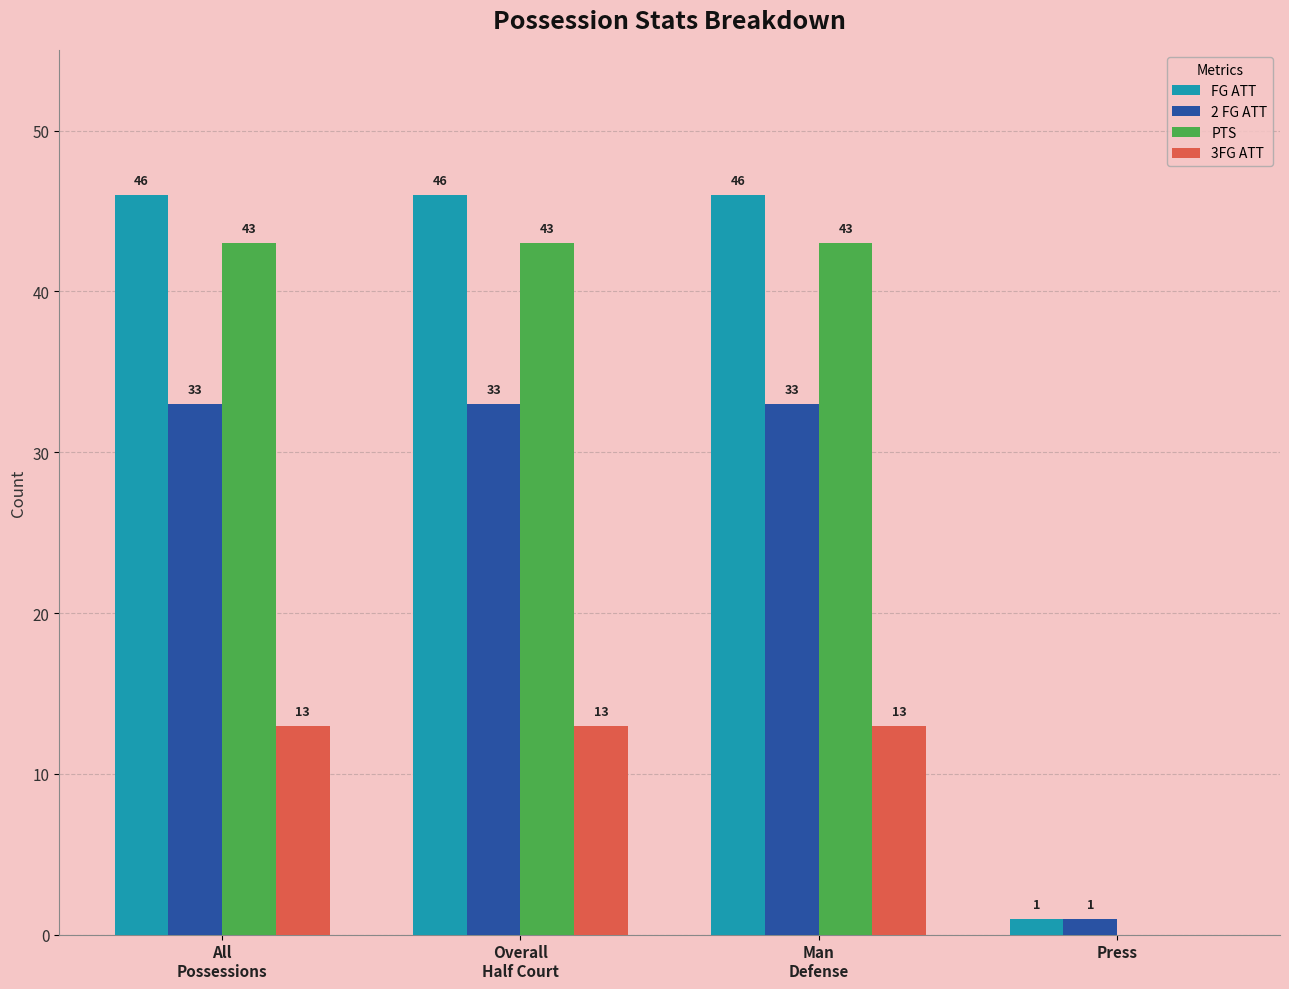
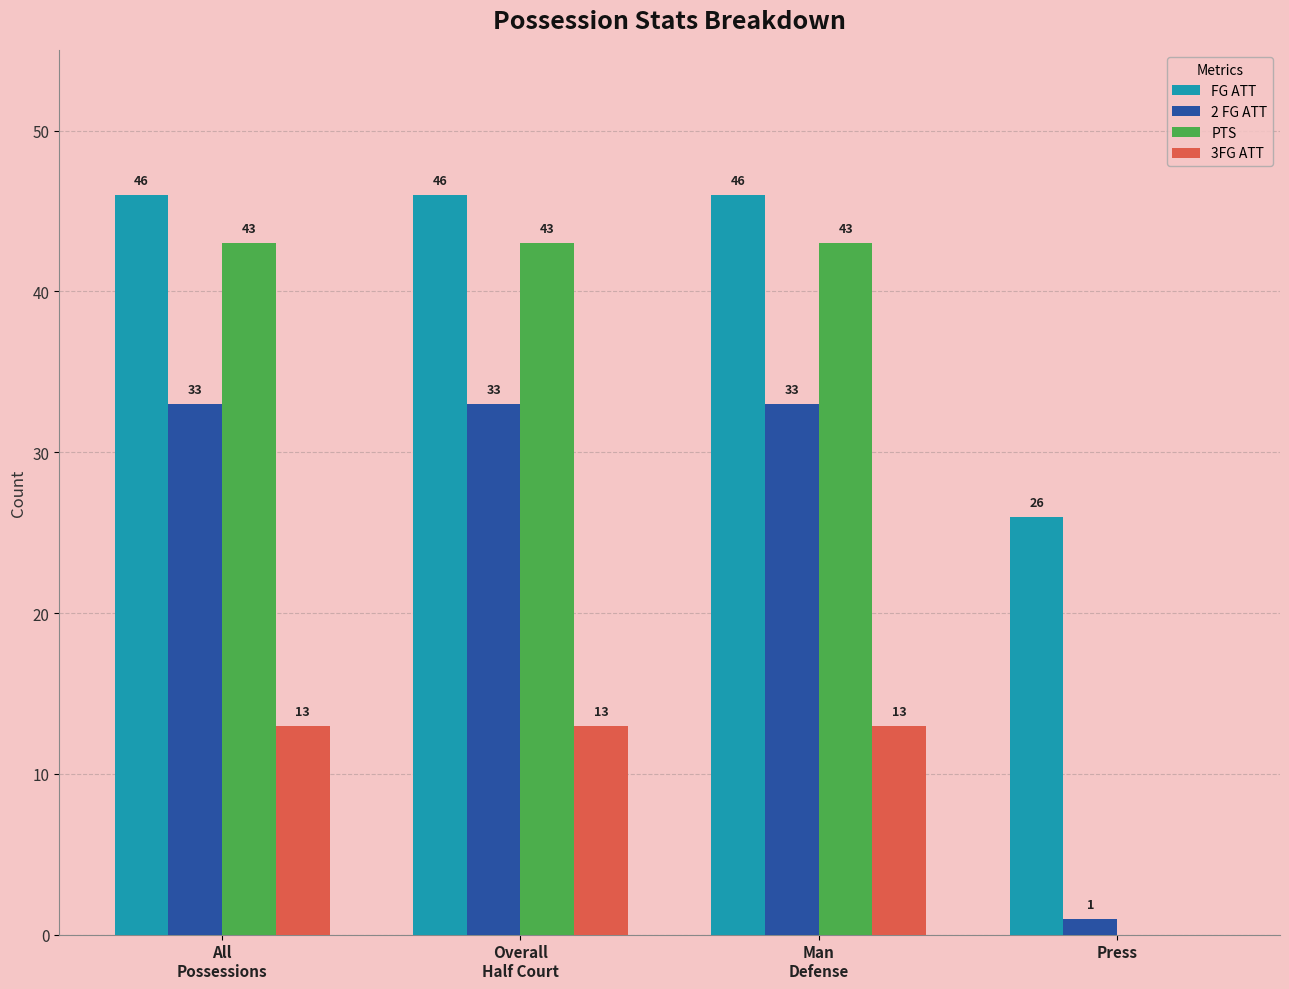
  {
    "FG ATT": {
      "All Possessions": 46,
      "Overall Half Court": 46,
      "Man Defense": 46,
-     "Press": 1
+     "Press": 26
    },
    "2 FG ATT": {
      "All Possessions": 33,
      "Overall Half Court": 33,
      "Man Defense": 33,
      "Press": 1
    },
    "PTS": {
      "All Possessions": 43,
      "Overall Half Court": 43,
      "Man Defense": 43
    },
    "3FG ATT": {
      "All Possessions": 13,
      "Overall Half Court": 13,
      "Man Defense": 13
    }
  }
